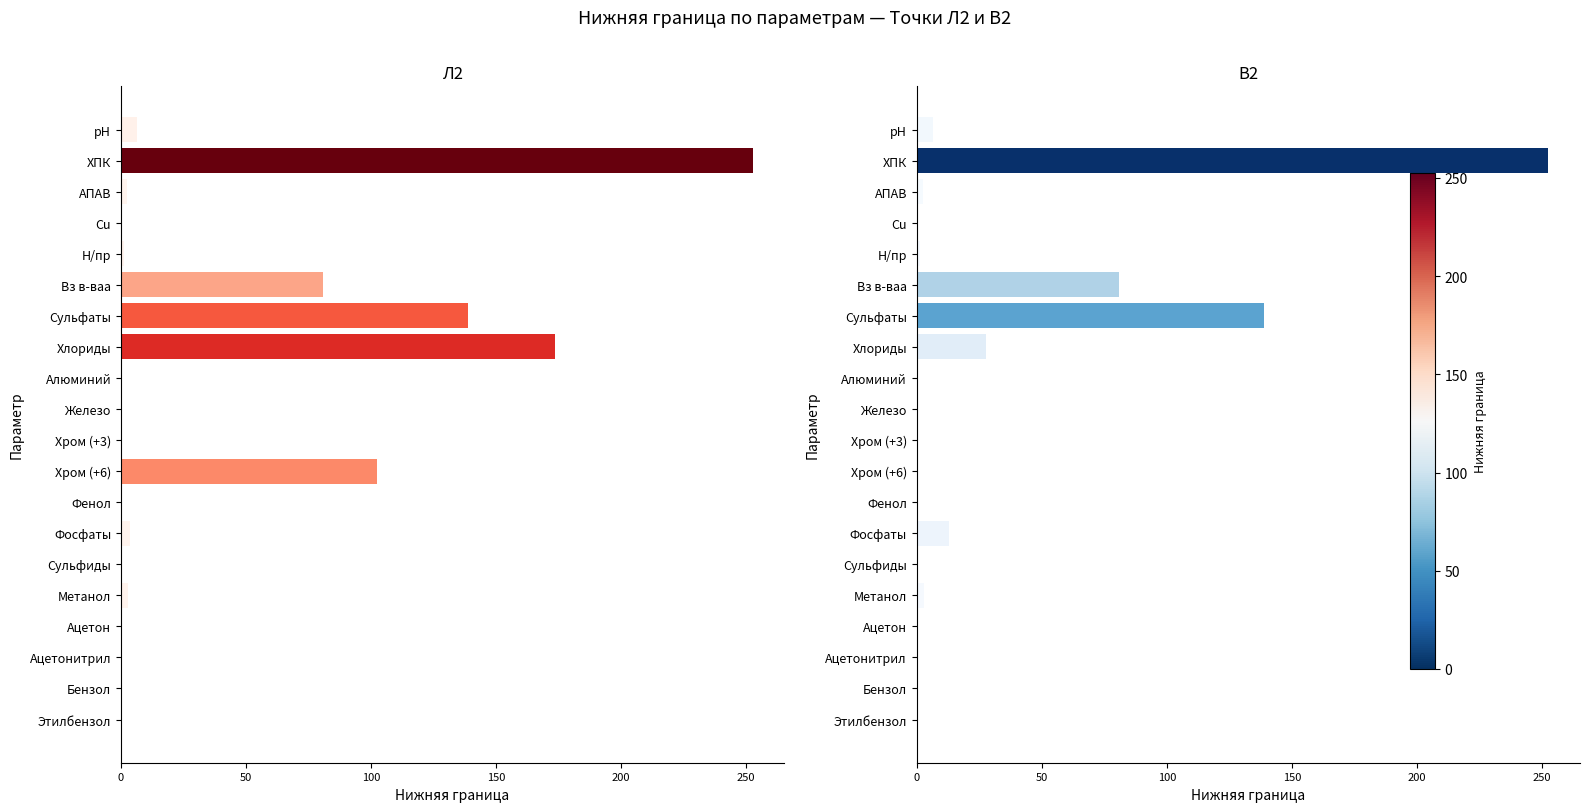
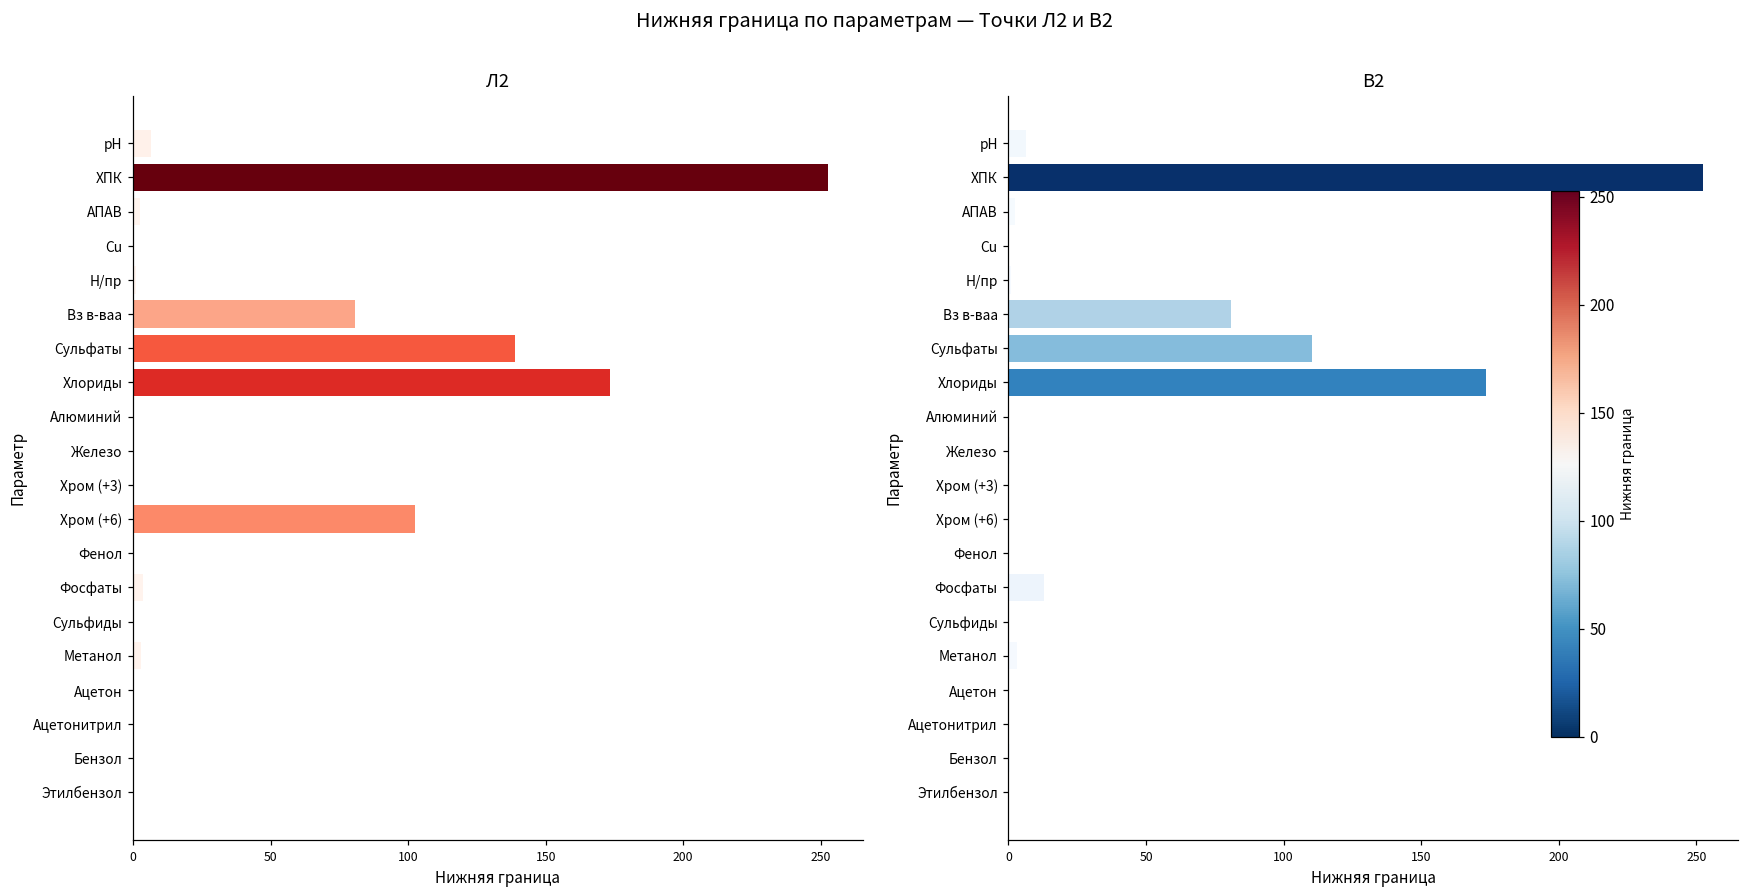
  {
    "Л2": {
      "рН": 7,
      "ХПК": 253,
      "АПАВ": 2,
      "Н/пр": 1,
      "Вз в-ваа": 81,
      "Сульфаты": 139,
      "Хлориды": 173,
      "Хром (+6)": 102,
      "Фосфаты": 4,
      "Метанол": 3
    },
    "В2": {
      "рН": 7,
      "ХПК": 253,
      "АПАВ": 2,
      "Н/пр": 1,
      "Вз в-ваа": 81,
-     "Сульфаты": 139,
-     "Хлориды": 28,
+     "Сульфаты": 110,
+     "Хлориды": 173,
      "Фосфаты": 13,
      "Метанол": 3
    }
  }
